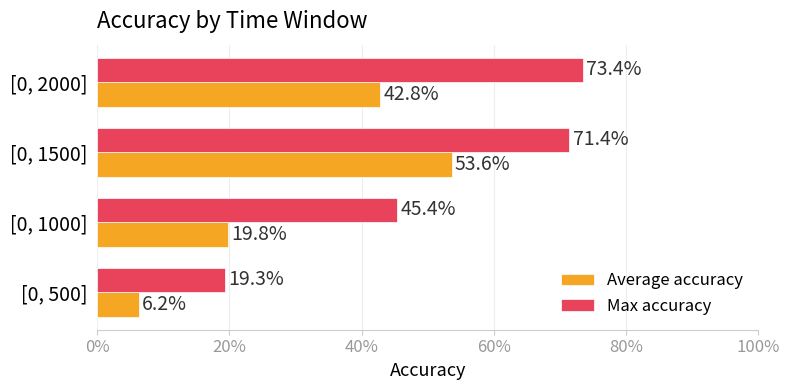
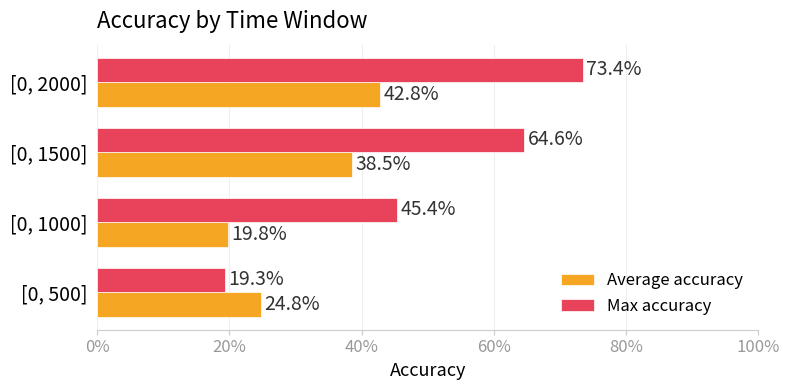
  {
    "Average accuracy": {
      "[0, 2000]": "42.8%",
-     "[0, 1500]": "53.6%",
+     "[0, 1500]": "38.5%",
      "[0, 1000]": "19.8%",
-     "[0, 500]": "6.2%"
+     "[0, 500]": "24.8%"
    },
    "Max accuracy": {
      "[0, 2000]": "73.4%",
-     "[0, 1500]": "71.4%",
+     "[0, 1500]": "64.6%",
      "[0, 1000]": "45.4%",
      "[0, 500]": "19.3%"
    }
  }
